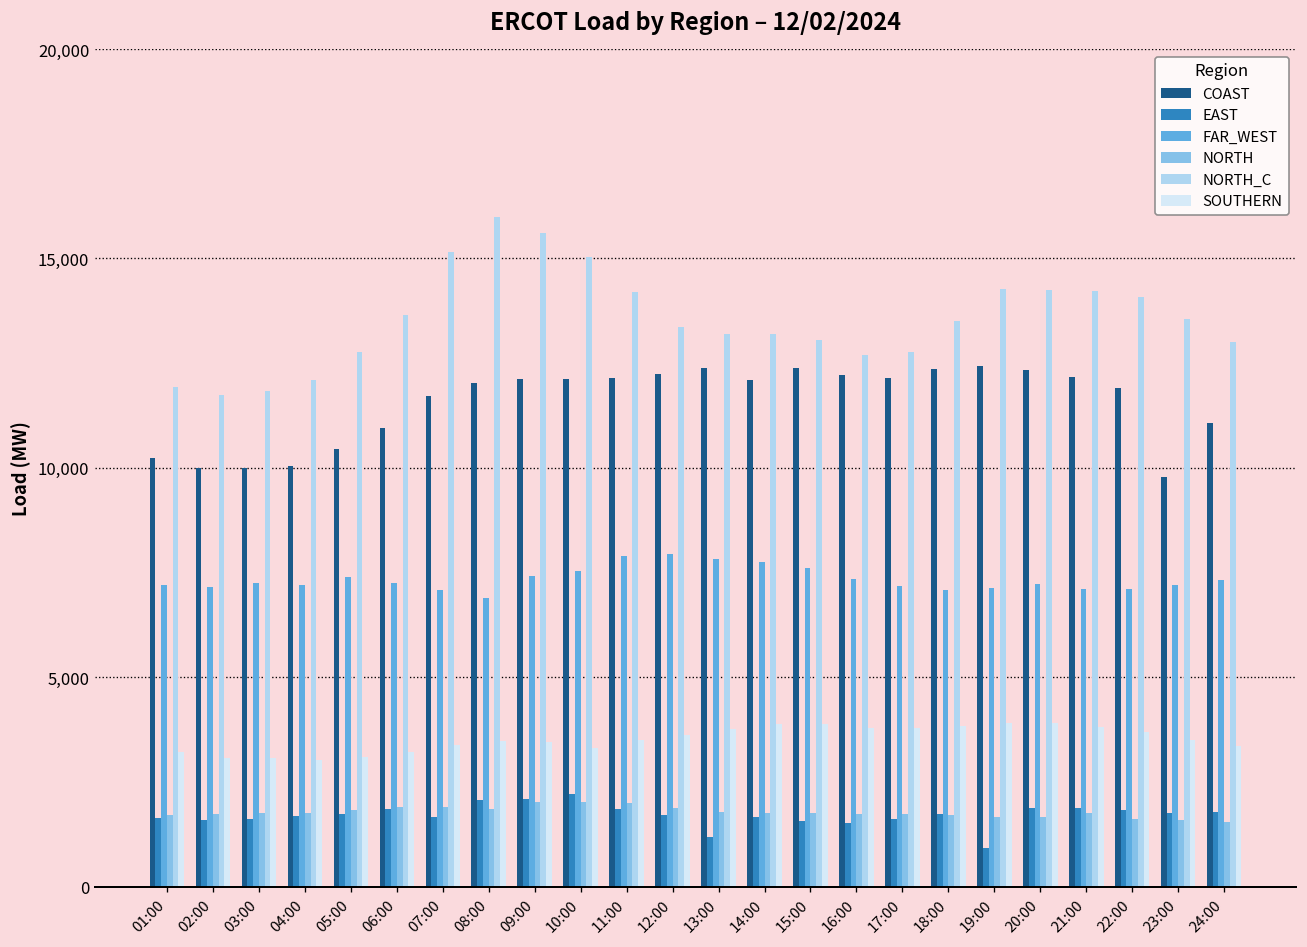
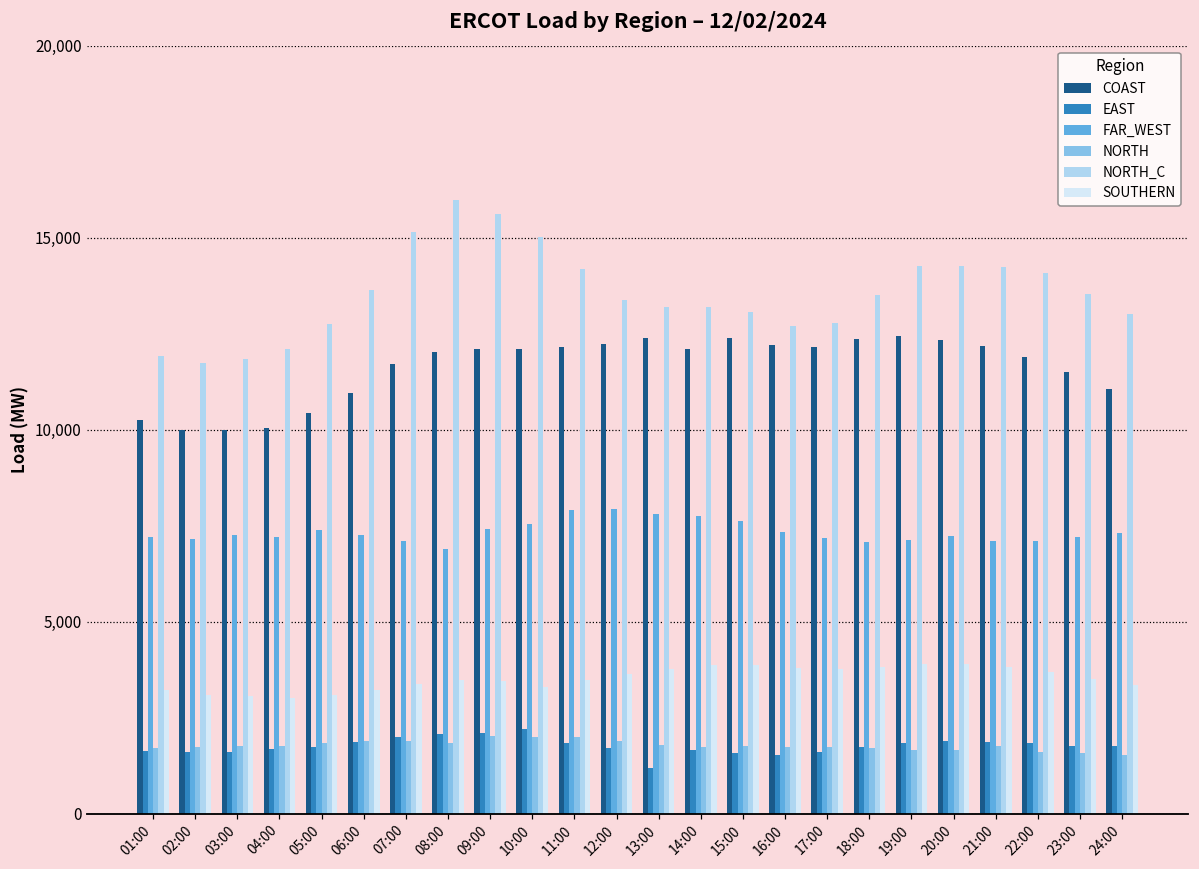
  {
    "COAST": {
      "01:00": "10,200",
      "02:00": "10,000",
      "03:00": "10,000",
      "04:00": "10,000",
      "05:00": "10,400",
      "06:00": "11,000",
      "07:00": "11,700",
      "08:00": "12,000",
      "09:00": "12,100",
      "10:00": "12,100",
      "11:00": "12,100",
      "12:00": "12,200",
      "13:00": "12,400",
      "14:00": "12,100",
      "15:00": "12,400",
      "16:00": "12,200",
      "17:00": "12,100",
      "18:00": "12,400",
      "19:00": "12,400",
      "20:00": "12,300",
      "21:00": "12,200",
      "22:00": "11,900",
-     "23:00": "9,800",
+     "23:00": "11,500",
      "24:00": "11,100"
    },
    "EAST": {
      "01:00": "1,600",
      "02:00": "1,600",
      "03:00": "1,600",
      "04:00": "1,700",
      "05:00": "1,700",
      "06:00": "1,900",
-     "07:00": "1,700",
+     "07:00": "2,000",
      "08:00": "2,100",
      "09:00": "2,100",
      "10:00": "2,200",
      "11:00": "1,800",
      "12:00": "1,700",
      "13:00": "1,200",
      "14:00": "1,600",
      "15:00": "1,600",
      "16:00": "1,500",
      "17:00": "1,600",
      "18:00": "1,700",
-     "19:00": "900",
+     "19:00": "1,800",
      "20:00": "1,900",
      "21:00": "1,900",
      "22:00": "1,800",
      "23:00": "1,700",
      "24:00": "1,800"
    }
  }
